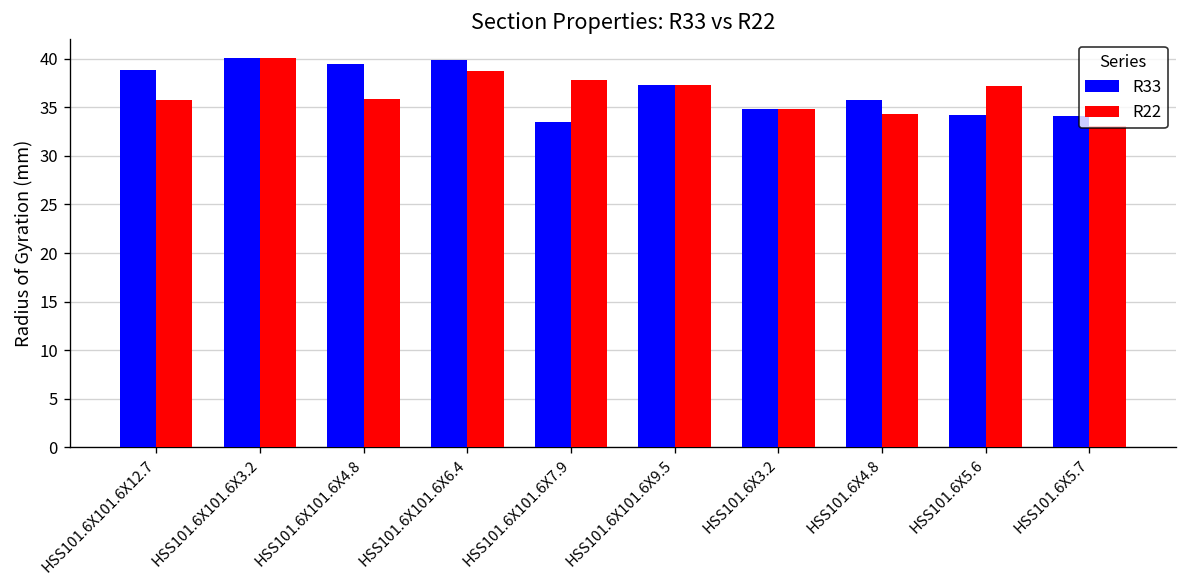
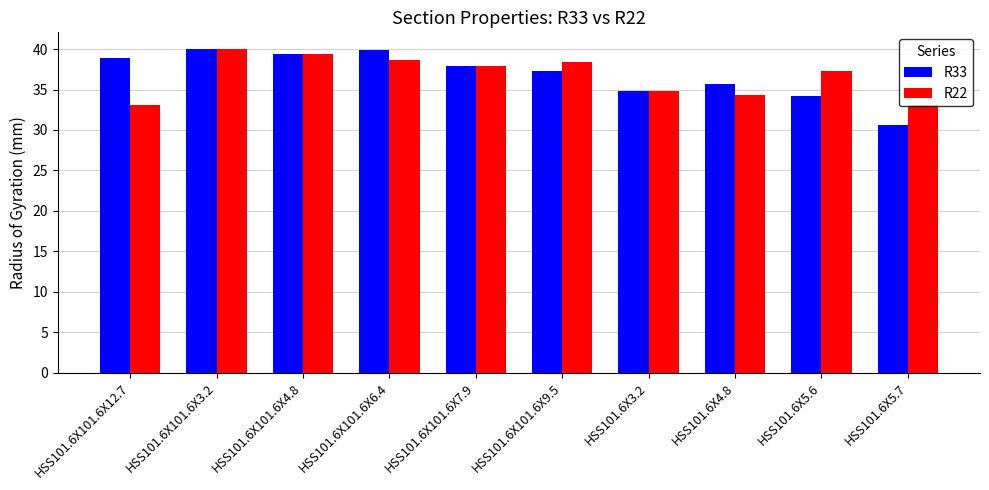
  {
    "R33": {
      "HSS101.6X101.6X12.7": 39,
      "HSS101.6X101.6X3.2": 40,
      "HSS101.6X101.6X4.8": 39,
      "HSS101.6X101.6X6.4": 40,
-     "HSS101.6X101.6X7.9": 33,
+     "HSS101.6X101.6X7.9": 38,
      "HSS101.6X101.6X9.5": 37,
      "HSS101.6X3.2": 35,
      "HSS101.6X4.8": 36,
      "HSS101.6X5.6": 34,
-     "HSS101.6X5.7": 34
+     "HSS101.6X5.7": 31
    },
    "R22": {
-     "HSS101.6X101.6X12.7": 36,
+     "HSS101.6X101.6X12.7": 33,
      "HSS101.6X101.6X3.2": 40,
-     "HSS101.6X101.6X4.8": 36,
+     "HSS101.6X101.6X4.8": 39,
      "HSS101.6X101.6X6.4": 39,
      "HSS101.6X101.6X7.9": 38,
-     "HSS101.6X101.6X9.5": 37,
+     "HSS101.6X101.6X9.5": 38,
      "HSS101.6X3.2": 35,
      "HSS101.6X4.8": 34,
      "HSS101.6X5.6": 37
    }
  }
